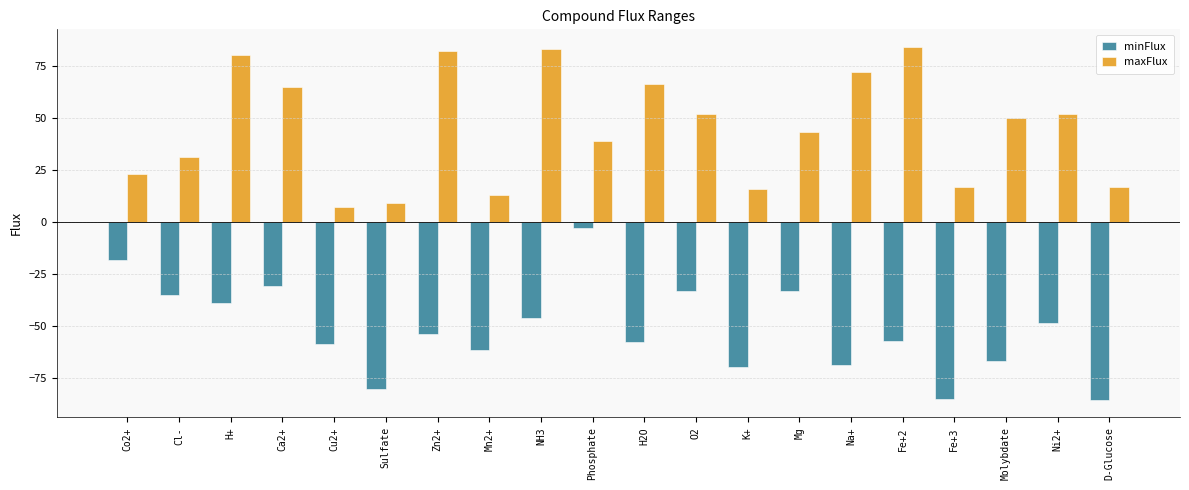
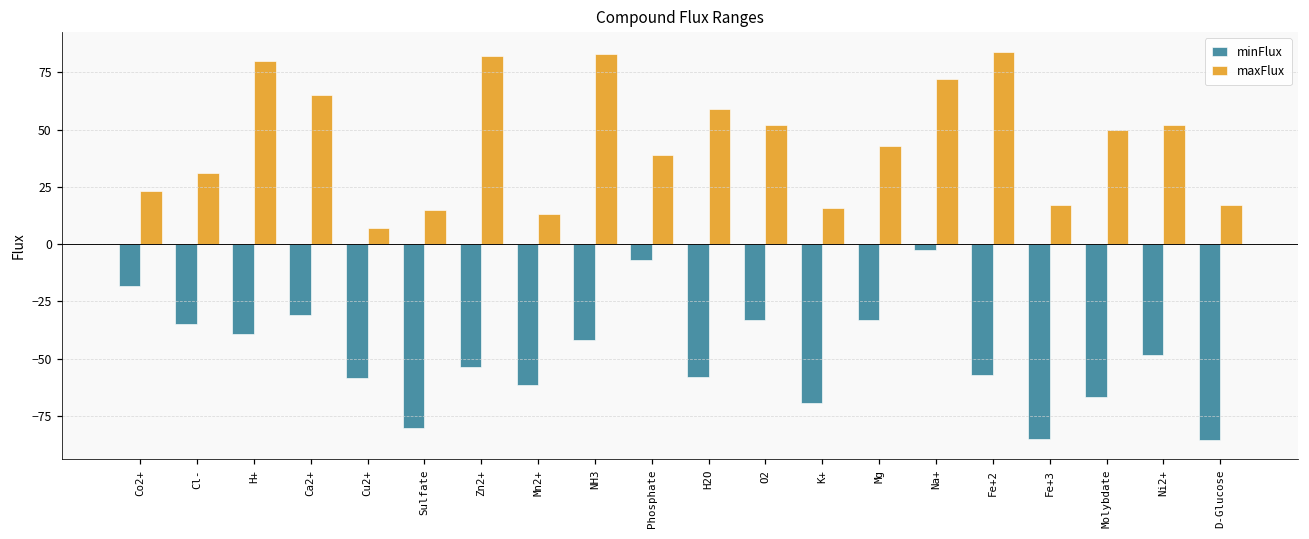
  {
    "minFlux": {
      "Co2+": -18,
      "Cl-": -35,
      "H+": -39,
      "Ca2+": -31,
      "Cu2+": -58,
      "Sulfate": -80,
      "Zn2+": -54,
      "Mn2+": -62,
-     "NH3": -46,
-     "Phosphate": -3,
+     "NH3": -42,
+     "Phosphate": -7,
      "H2O": -58,
      "O2": -33,
      "K+": -69,
      "Mg": -33,
-     "Na+": -69,
+     "Na+": -2,
      "Fe+2": -57,
      "Fe+3": -85,
      "Molybdate": -67,
      "Ni2+": -49,
      "D-Glucose": -85
    },
    "maxFlux": {
      "Co2+": 23,
      "Cl-": 31,
      "H+": 80,
      "Ca2+": 65,
      "Cu2+": 7,
-     "Sulfate": 9,
+     "Sulfate": 15,
      "Zn2+": 82,
      "Mn2+": 13,
      "NH3": 83,
      "Phosphate": 39,
-     "H2O": 66,
+     "H2O": 59,
      "O2": 52,
      "K+": 16,
      "Mg": 43,
      "Na+": 72,
      "Fe+2": 84,
      "Fe+3": 17,
      "Molybdate": 50,
      "Ni2+": 52,
      "D-Glucose": 17
    }
  }
